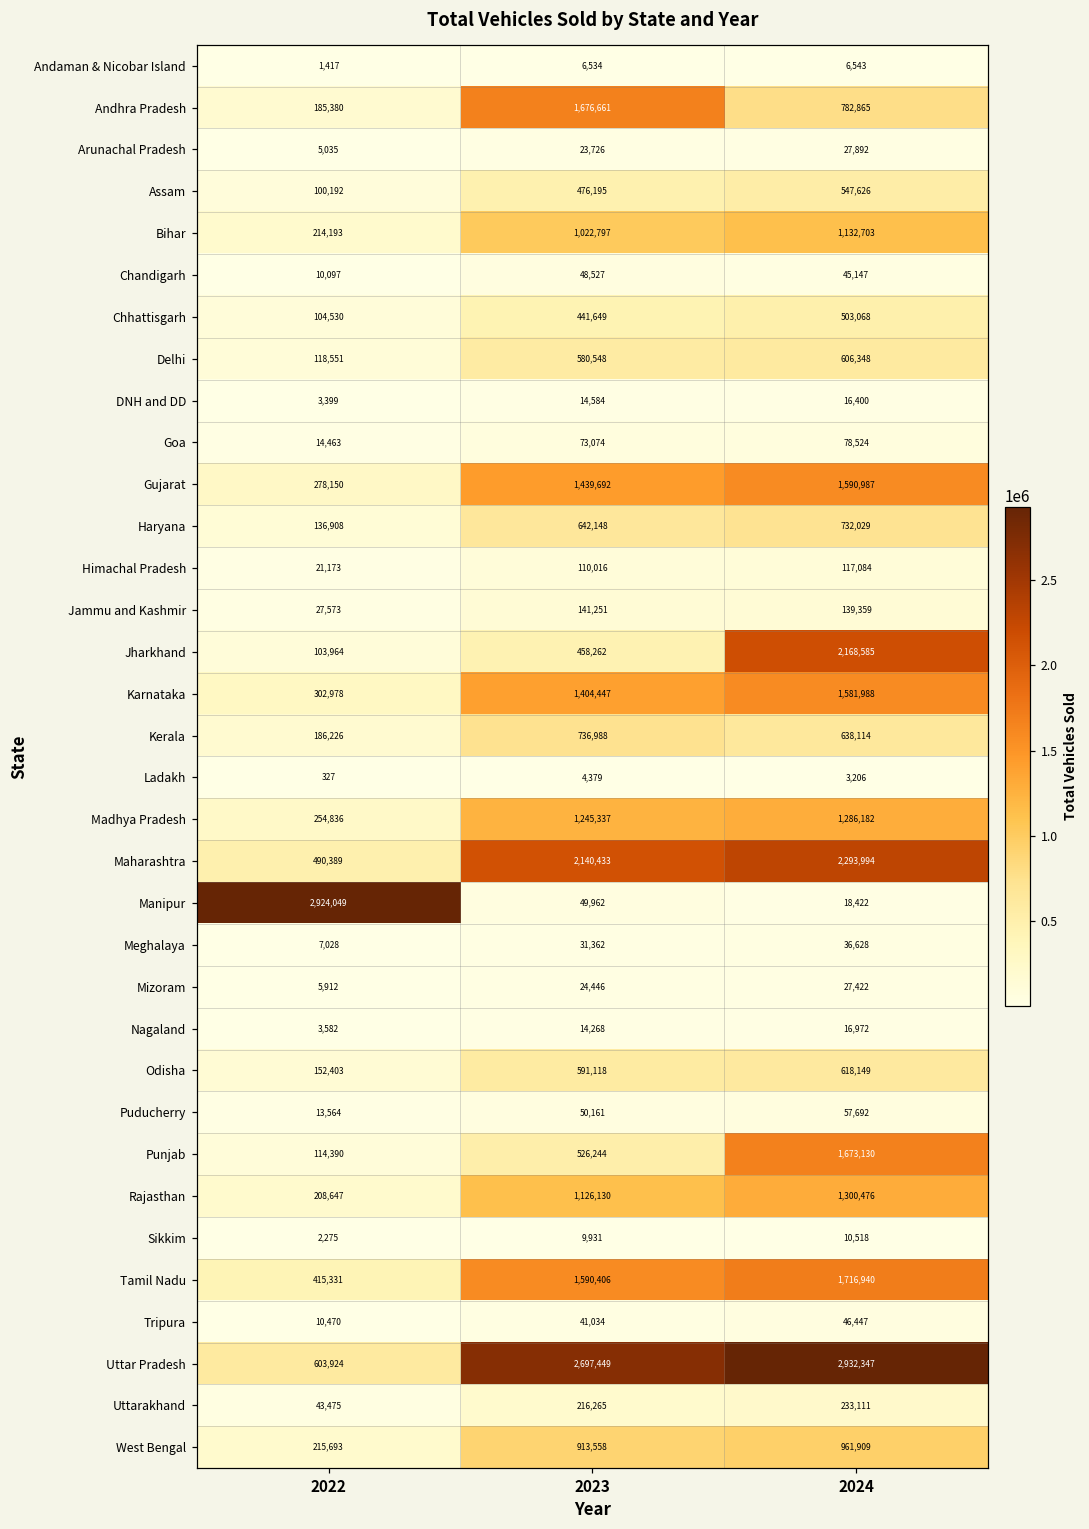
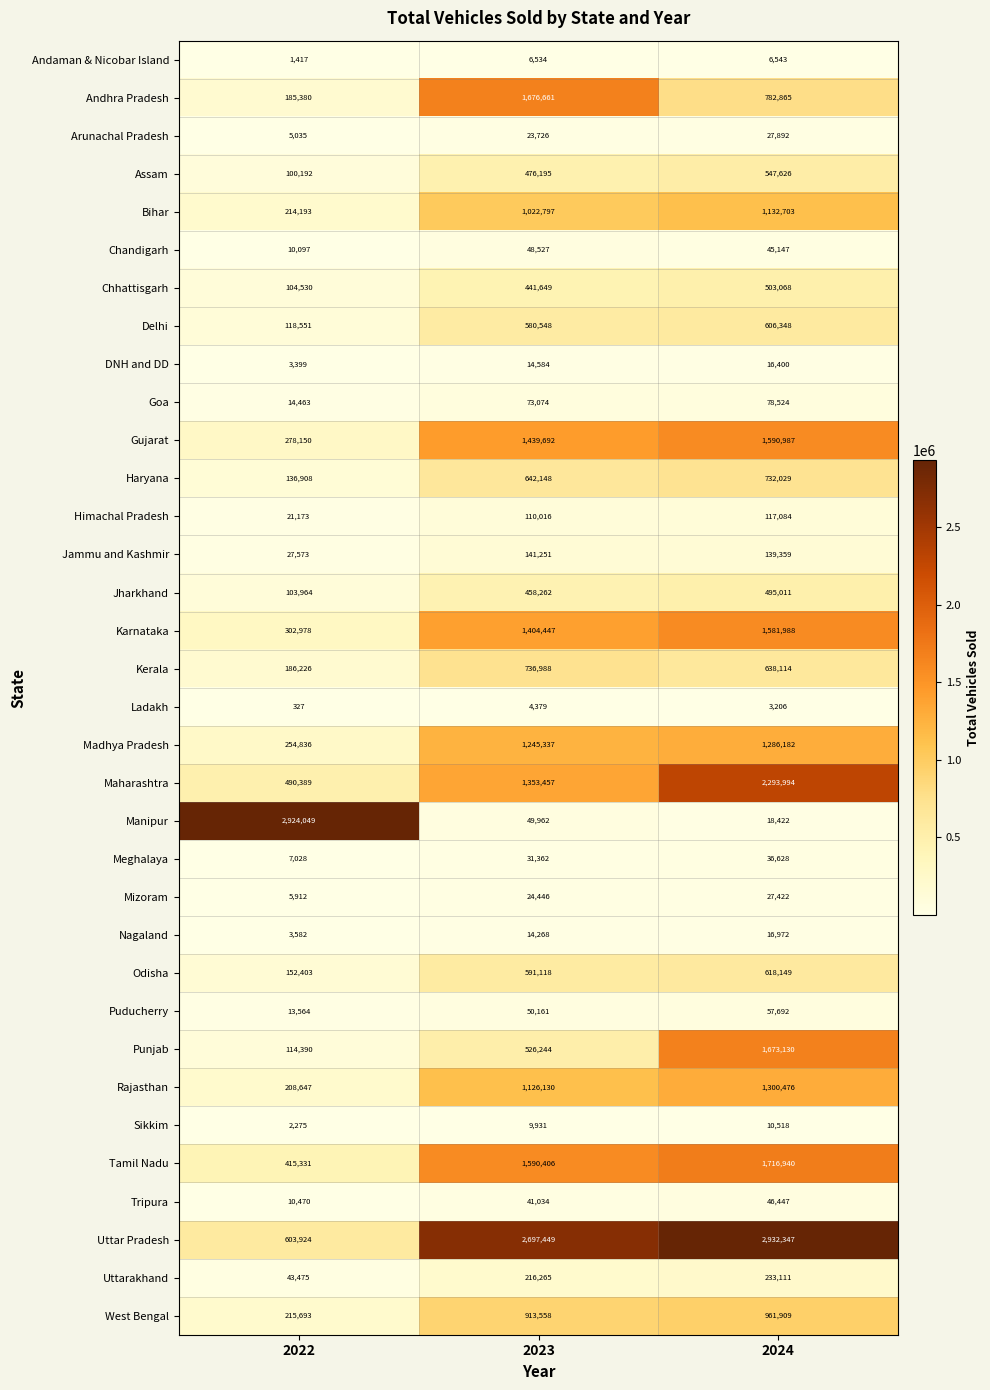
  {
    "Andaman & Nicobar Island": {
      "2022": "1,417",
      "2023": "6,534",
      "2024": "6,543"
    },
    "Andhra Pradesh": {
      "2022": "185,380",
      "2023": "1,676,661",
      "2024": "782,865"
    },
    "Arunachal Pradesh": {
      "2022": "5,035",
      "2023": "23,726",
      "2024": "27,892"
    },
    "Assam": {
      "2022": "100,192",
      "2023": "476,195",
      "2024": "547,626"
    },
    "Bihar": {
      "2022": "214,193",
      "2023": "1,022,797",
      "2024": "1,132,703"
    },
    "Chandigarh": {
      "2022": "10,097",
      "2023": "48,527",
      "2024": "45,147"
    },
    "Chhattisgarh": {
      "2022": "104,530",
      "2023": "441,649",
      "2024": "503,068"
    },
    "Delhi": {
      "2022": "118,551",
      "2023": "580,548",
      "2024": "606,348"
    },
    "DNH and DD": {
      "2022": "3,399",
      "2023": "14,584",
      "2024": "16,400"
    },
    "Goa": {
      "2022": "14,463",
      "2023": "73,074",
      "2024": "78,524"
    },
    "Gujarat": {
      "2022": "278,150",
      "2023": "1,439,692",
      "2024": "1,590,987"
    },
    "Haryana": {
      "2022": "136,908",
      "2023": "642,148",
      "2024": "732,029"
    },
    "Himachal Pradesh": {
      "2022": "21,173",
      "2023": "110,016",
      "2024": "117,084"
    },
    "Jammu and Kashmir": {
      "2022": "27,573",
      "2023": "141,251",
      "2024": "139,359"
    },
    "Jharkhand": {
      "2022": "103,964",
      "2023": "458,262",
-     "2024": "2,168,585"
+     "2024": "495,011"
    },
    "Karnataka": {
      "2022": "302,978",
      "2023": "1,404,447",
      "2024": "1,581,988"
    },
    "Kerala": {
      "2022": "186,226",
      "2023": "736,988",
      "2024": "638,114"
    },
    "Ladakh": {
      "2022": "327",
      "2023": "4,379",
      "2024": "3,206"
    },
    "Madhya Pradesh": {
      "2022": "254,836",
      "2023": "1,245,337",
      "2024": "1,286,182"
    },
    "Maharashtra": {
      "2022": "490,389",
-     "2023": "2,140,433",
+     "2023": "1,353,457",
      "2024": "2,293,994"
    },
    "Manipur": {
      "2022": "2,924,049",
      "2023": "49,962",
      "2024": "18,422"
    },
    "Meghalaya": {
      "2022": "7,028",
      "2023": "31,362",
      "2024": "36,628"
    },
    "Mizoram": {
      "2022": "5,912",
      "2023": "24,446",
      "2024": "27,422"
    },
    "Nagaland": {
      "2022": "3,582",
      "2023": "14,268",
      "2024": "16,972"
    },
    "Odisha": {
      "2022": "152,403",
      "2023": "591,118",
      "2024": "618,149"
    },
    "Puducherry": {
      "2022": "13,564",
      "2023": "50,161",
      "2024": "57,692"
    },
    "Punjab": {
      "2022": "114,390",
      "2023": "526,244",
      "2024": "1,673,130"
    },
    "Rajasthan": {
      "2022": "208,647",
      "2023": "1,126,130",
      "2024": "1,300,476"
    },
    "Sikkim": {
      "2022": "2,275",
      "2023": "9,931",
      "2024": "10,518"
    },
    "Tamil Nadu": {
      "2022": "415,331",
      "2023": "1,590,406",
      "2024": "1,716,940"
    },
    "Tripura": {
      "2022": "10,470",
      "2023": "41,034",
      "2024": "46,447"
    },
    "Uttar Pradesh": {
      "2022": "603,924",
      "2023": "2,697,449",
      "2024": "2,932,347"
    },
    "Uttarakhand": {
      "2022": "43,475",
      "2023": "216,265",
      "2024": "233,111"
    },
    "West Bengal": {
      "2022": "215,693",
      "2023": "913,558",
      "2024": "961,909"
    }
  }
